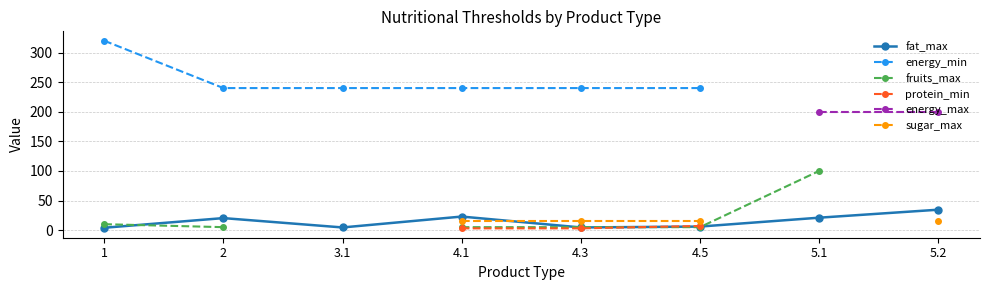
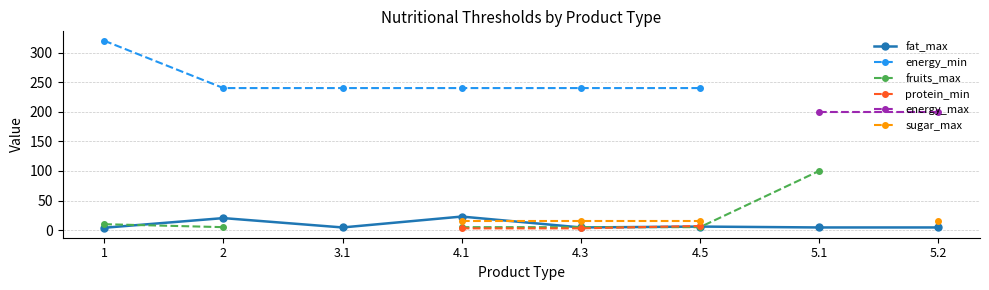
  {
    "fat_max": {
      "1": 0,
      "2": 20,
      "3.1": 0,
      "4.1": 20,
-     "5.1": 20,
-     "5.2": 30
+     "5.1": 0,
+     "5.2": 0
    },
    "energy_min": {
      "1": 320,
      "2": 240,
      "3.1": 240,
      "4.1": 240,
      "4.3": 240,
      "4.5": 240
    },
    "fruits_max": {
      "1": 10,
      "2": 10,
      "5.1": 100
    },
    "energy_max": {
      "5.1": 200,
      "5.2": 200
    },
    "sugar_max": {
      "4.1": 20,
      "4.3": 20,
      "4.5": 20,
      "5.2": 20
    }
  }
